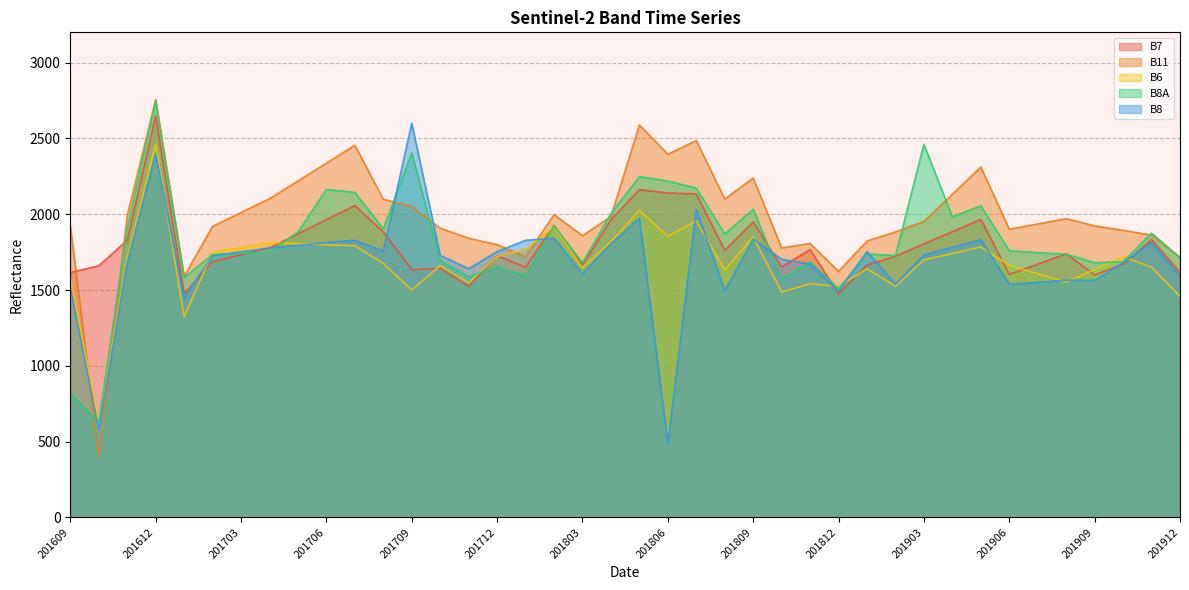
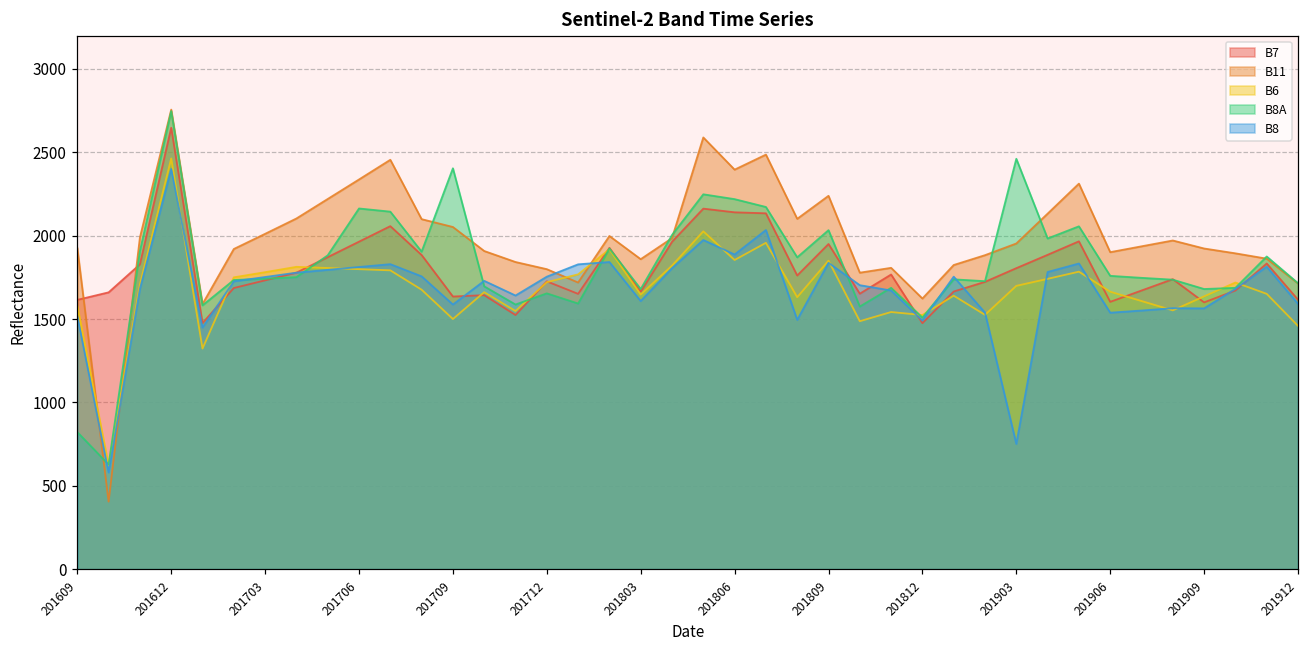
  {
    "B8A": {
      "201609": 820,
      "201706": 2160,
      "201709": 2400,
      "201712": 1650,
      "201806": 2220,
      "201809": 2030,
      "201903": 2460,
      "201906": 1760,
      "201909": 1680
    },
    "B8": {
      "201609": 1520,
      "201612": 2400,
-     "201709": 2600,
+     "201709": 1590,
      "201712": 1750,
      "201803": 1610,
-     "201806": 490,
-     "201903": 1730,
+     "201806": 1890,
+     "201903": 750,
      "201906": 1540,
      "201909": 1560,
      "201912": 1590
    }
  }
